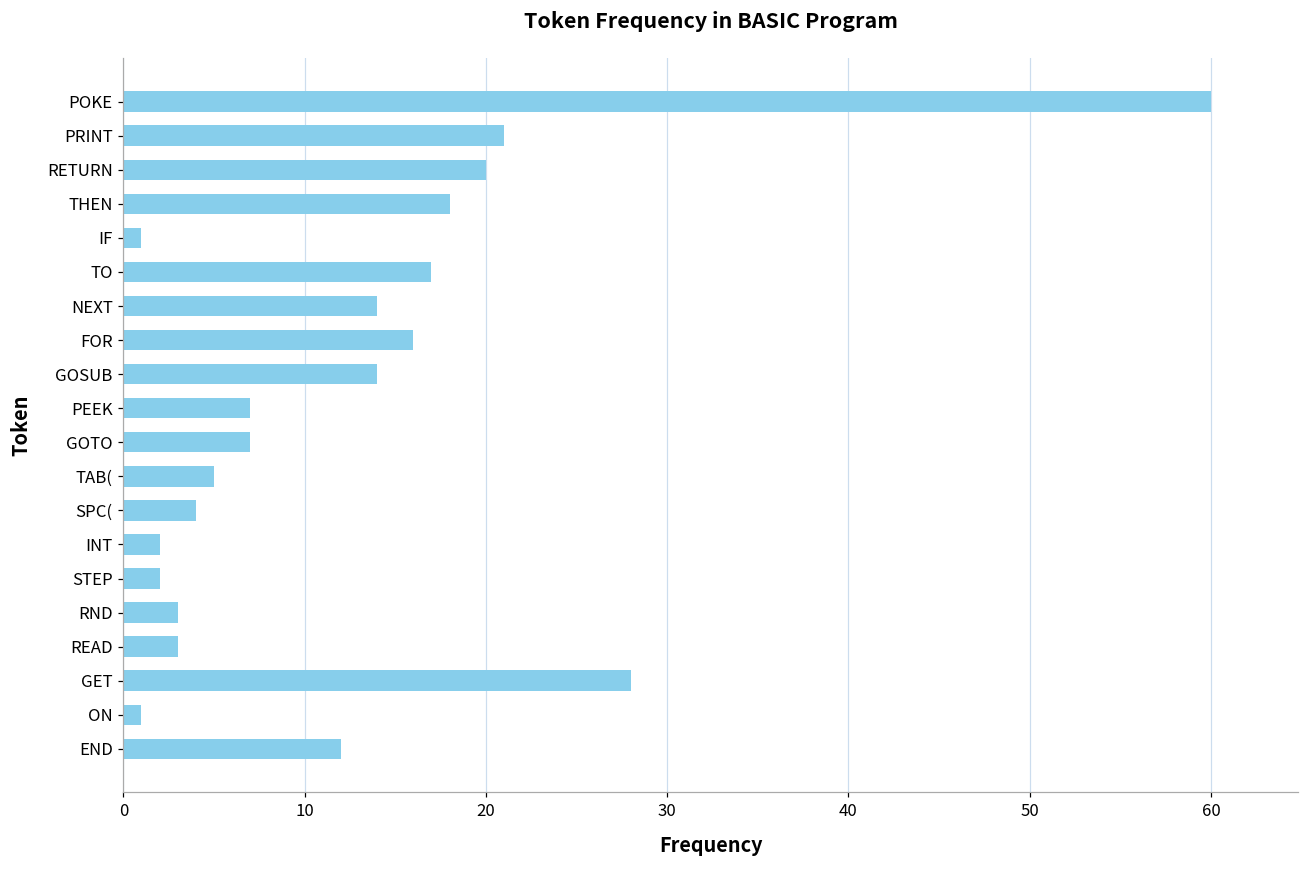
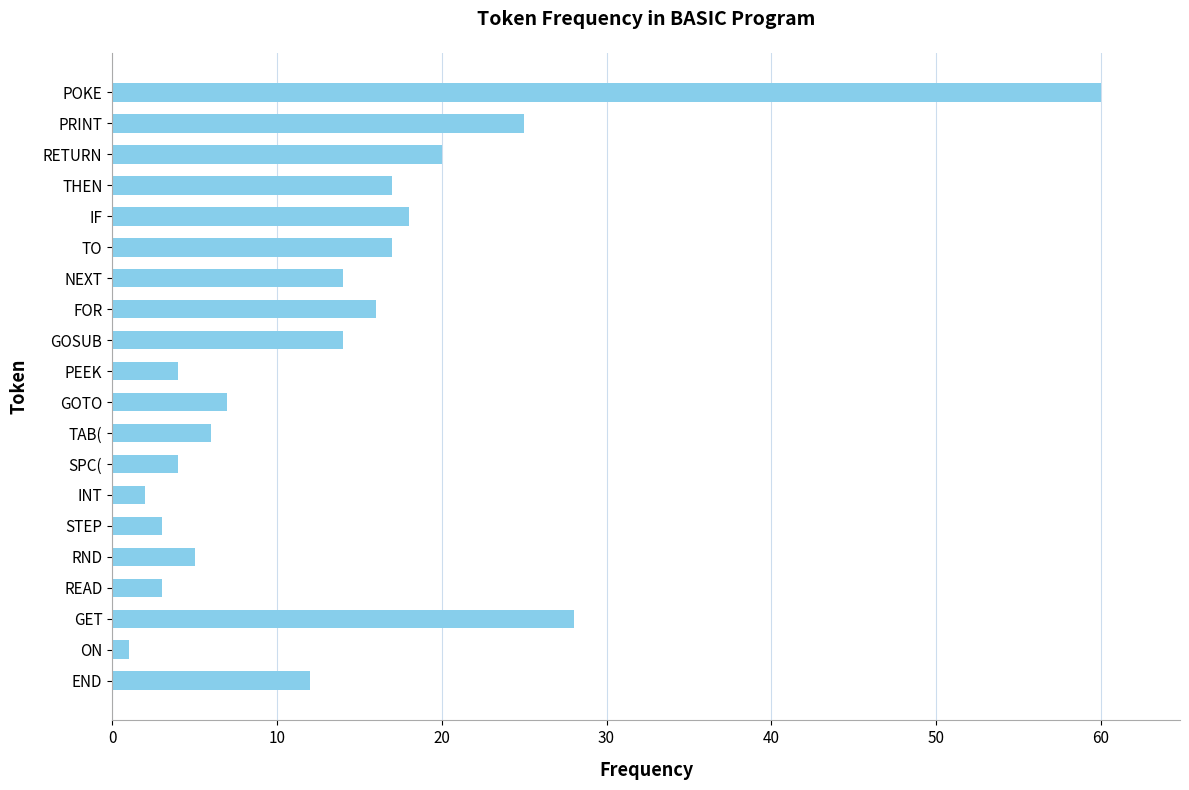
  {
    "POKE": 60,
-   "PRINT": 21,
+   "PRINT": 25,
    "RETURN": 20,
-   "THEN": 18,
-   "IF": 1,
+   "THEN": 17,
+   "IF": 18,
    "TO": 17,
    "NEXT": 14,
    "FOR": 16,
    "GOSUB": 14,
-   "PEEK": 7,
+   "PEEK": 4,
    "GOTO": 7,
-   "TAB(": 5,
+   "TAB(": 6,
    "SPC(": 4,
    "INT": 2,
-   "STEP": 2,
-   "RND": 3,
+   "STEP": 3,
+   "RND": 5,
    "READ": 3,
    "GET": 28,
    "ON": 1,
    "END": 12
  }
